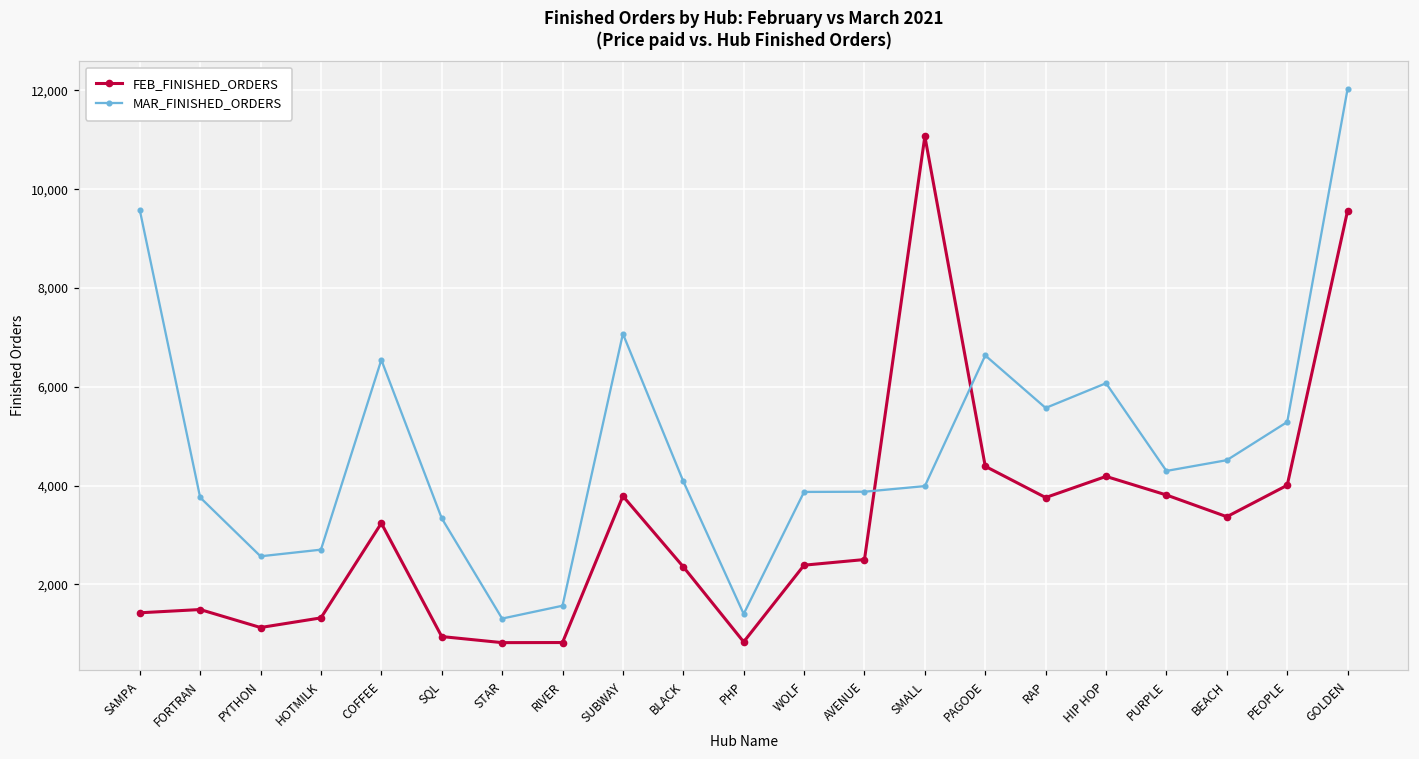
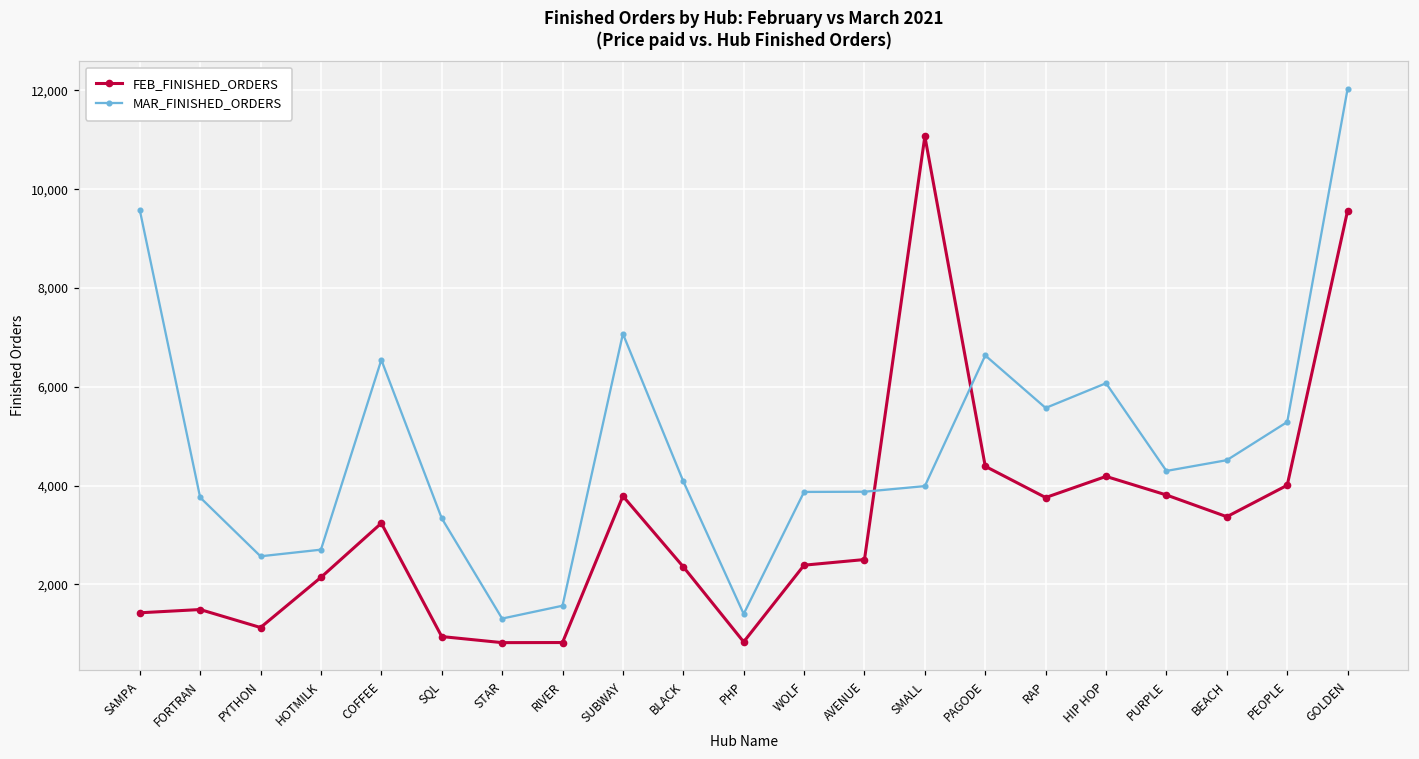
  {
    "FEB_FINISHED_ORDERS": {
      "SAMPA": "1,400",
      "FORTRAN": "1,500",
      "PYTHON": "1,100",
-     "HOTMILK": "1,300",
+     "HOTMILK": "2,100",
      "COFFEE": "3,200",
      "SQL": "900",
      "STAR": "800",
      "RIVER": "800",
      "SUBWAY": "3,800",
      "BLACK": "2,400",
      "PHP": "800",
      "WOLF": "2,400",
      "AVENUE": "2,500",
      "SMALL": "11,100",
      "PAGODE": "4,400",
      "RAP": "3,800",
      "HIP HOP": "4,200",
      "PURPLE": "3,800",
      "BEACH": "3,400",
      "PEOPLE": "4,000",
      "GOLDEN": "9,600"
    },
    "MAR_FINISHED_ORDERS": {
      "SAMPA": "9,600",
      "FORTRAN": "3,800",
      "PYTHON": "2,600",
      "HOTMILK": "2,700",
      "COFFEE": "6,500",
      "SQL": "3,300",
      "STAR": "1,300",
      "RIVER": "1,600",
      "SUBWAY": "7,100",
      "BLACK": "4,100",
      "PHP": "1,400",
      "WOLF": "3,900",
      "AVENUE": "3,900",
      "SMALL": "4,000",
      "PAGODE": "6,600",
      "RAP": "5,600",
      "HIP HOP": "6,100",
      "PURPLE": "4,300",
      "BEACH": "4,500",
      "PEOPLE": "5,300",
      "GOLDEN": "12,000"
    }
  }
